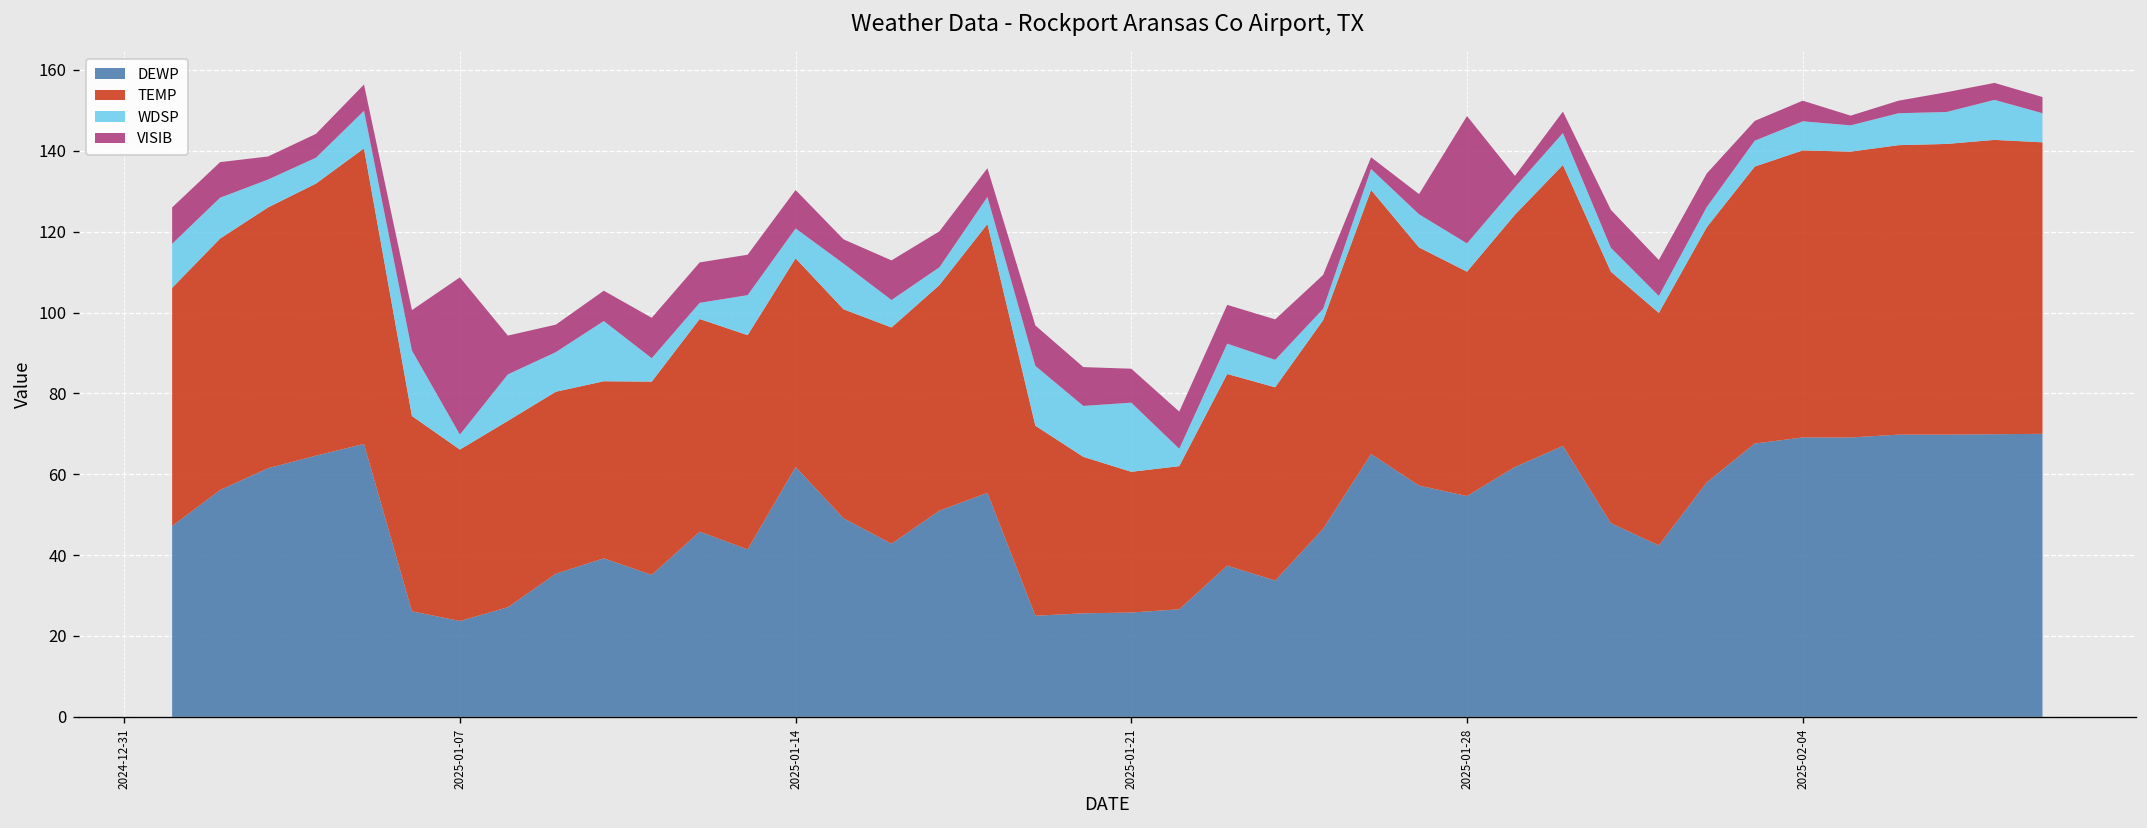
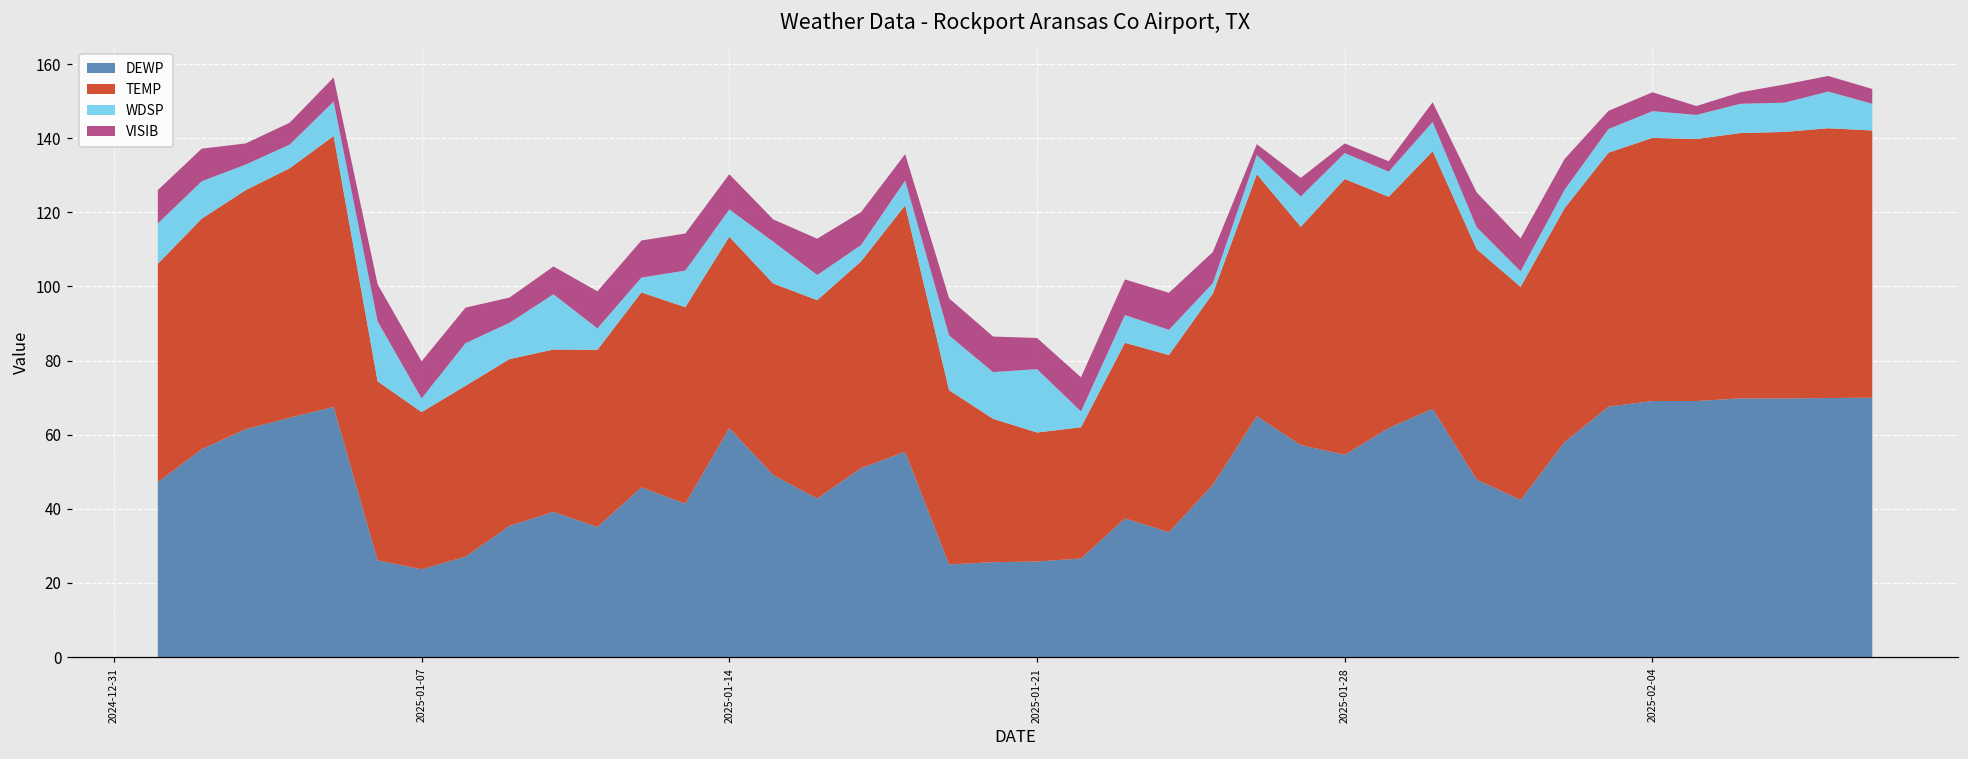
  {
    "DEWP": {
      "2025-01-07": 24,
      "2025-01-14": 62,
      "2025-01-21": 26,
      "2025-01-28": 55,
      "2025-02-04": 69
    },
    "TEMP": {
      "2025-01-07": 42,
      "2025-01-14": 52,
      "2025-01-21": 35,
-     "2025-01-28": 55,
+     "2025-01-28": 74,
      "2025-02-04": 71
    },
    "WDSP": {
      "2025-01-07": 4,
      "2025-01-14": 7,
      "2025-01-21": 17,
      "2025-01-28": 7,
      "2025-02-04": 7
    },
    "VISIB": {
-     "2025-01-07": 39,
+     "2025-01-07": 10,
      "2025-01-14": 10,
      "2025-01-21": 8,
-     "2025-01-28": 32,
+     "2025-01-28": 3,
      "2025-02-04": 5
    }
  }
